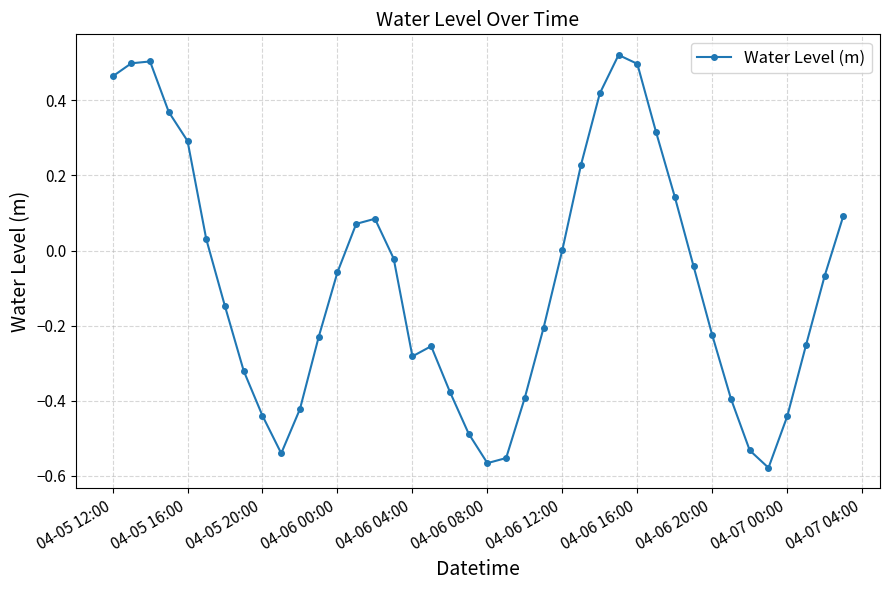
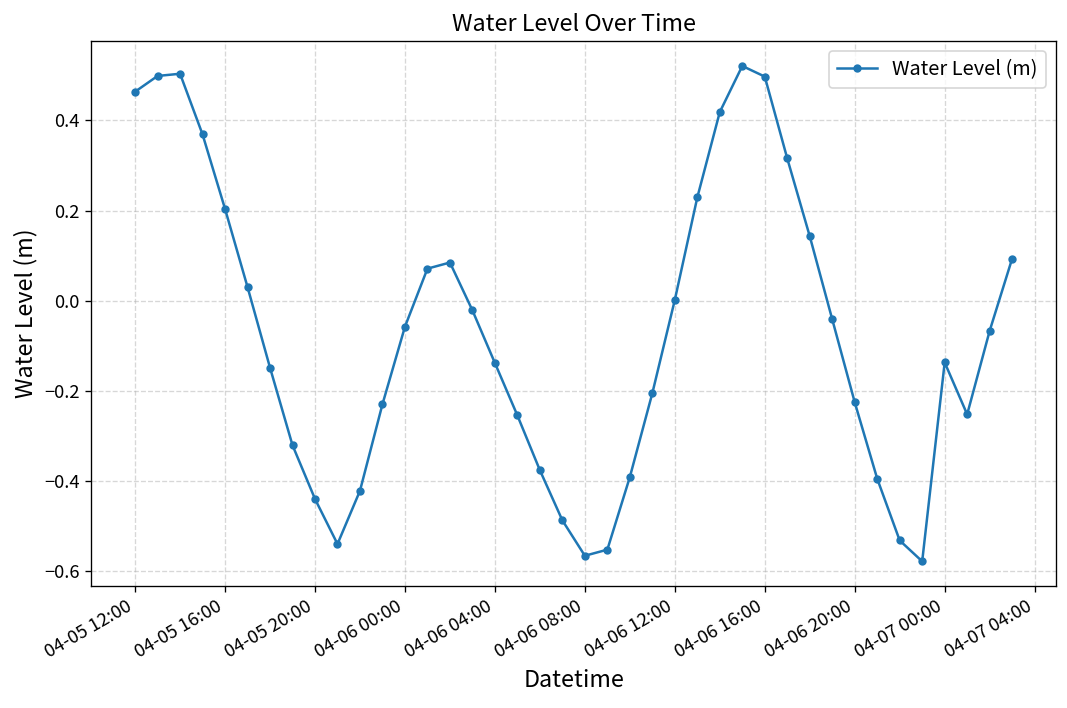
  {
    "04-05 12:00": 0.46,
-   "04-05 16:00": 0.29,
+   "04-05 16:00": 0.20,
    "04-05 20:00": -0.44,
    "04-06 00:00": -0.06,
-   "04-06 04:00": -0.28,
+   "04-06 04:00": -0.14,
    "04-06 08:00": -0.57,
    "04-06 12:00": 0.00,
    "04-06 16:00": 0.50,
    "04-06 20:00": -0.23,
-   "04-07 00:00": -0.44
+   "04-07 00:00": -0.14
  }
